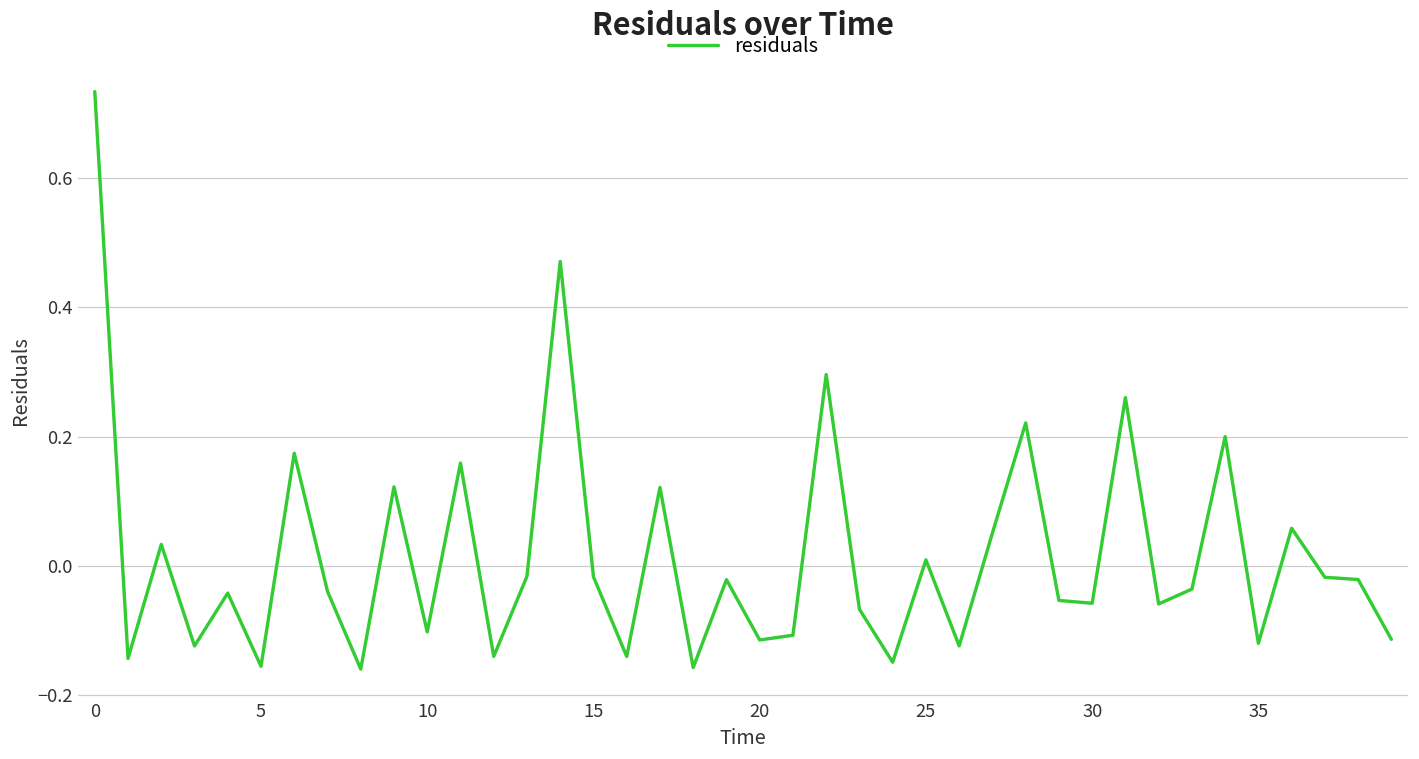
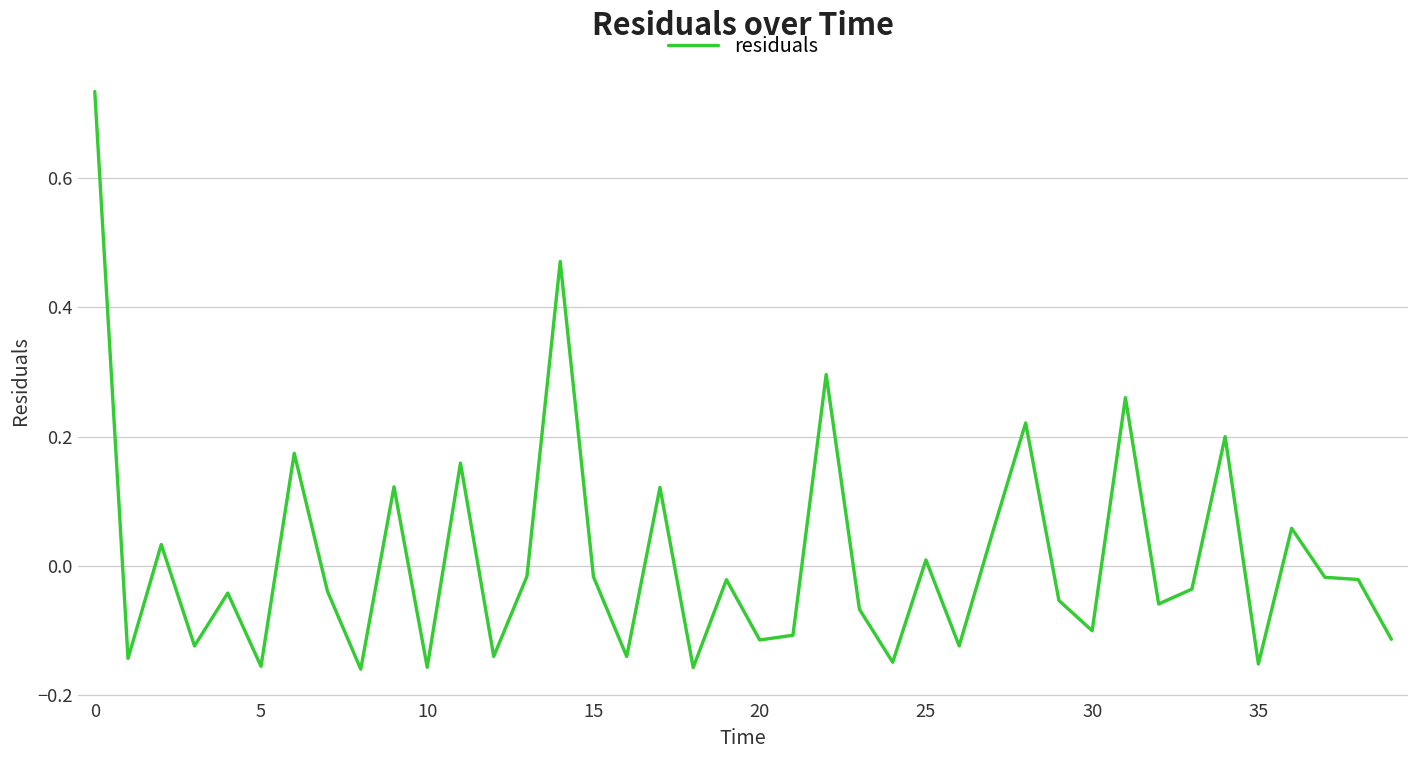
  {
    "0": 0.73,
    "5": -0.16,
-   "10": -0.10,
+   "10": -0.16,
    "15": -0.02,
    "20": -0.12,
    "25": 0.01,
-   "30": -0.06,
-   "35": -0.12
+   "30": -0.10,
+   "35": -0.15
  }
